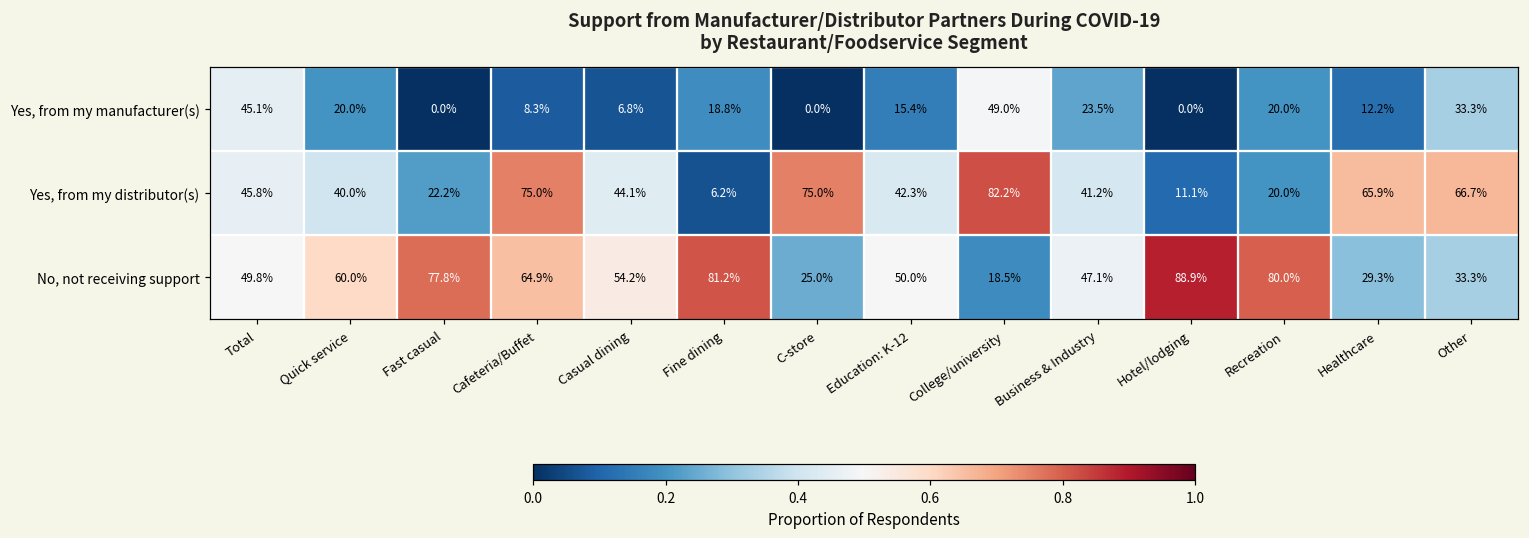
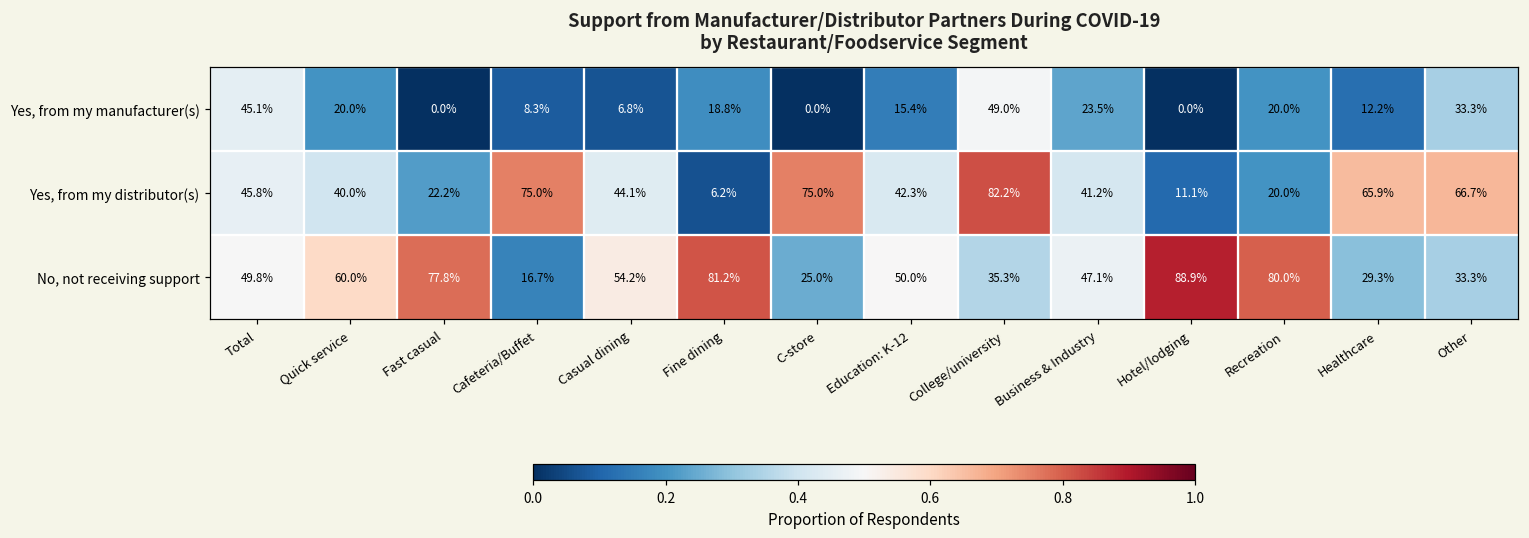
  {
    "Yes, from my manufacturer(s)": {
      "Total": "45.1%",
      "Quick service": "20.0%",
      "Fast casual": "0.0%",
      "Cafeteria/Buffet": "8.3%",
      "Casual dining": "6.8%",
      "Fine dining": "18.8%",
      "C-store": "0.0%",
      "Education: K-12": "15.4%",
      "College/university": "49.0%",
      "Business & Industry": "23.5%",
      "Hotel/lodging": "0.0%",
      "Recreation": "20.0%",
      "Healthcare": "12.2%",
      "Other": "33.3%"
    },
    "Yes, from my distributor(s)": {
      "Total": "45.8%",
      "Quick service": "40.0%",
      "Fast casual": "22.2%",
      "Cafeteria/Buffet": "75.0%",
      "Casual dining": "44.1%",
      "Fine dining": "6.2%",
      "C-store": "75.0%",
      "Education: K-12": "42.3%",
      "College/university": "82.2%",
      "Business & Industry": "41.2%",
      "Hotel/lodging": "11.1%",
      "Recreation": "20.0%",
      "Healthcare": "65.9%",
      "Other": "66.7%"
    },
    "No, not receiving support": {
      "Total": "49.8%",
      "Quick service": "60.0%",
      "Fast casual": "77.8%",
-     "Cafeteria/Buffet": "64.9%",
+     "Cafeteria/Buffet": "16.7%",
      "Casual dining": "54.2%",
      "Fine dining": "81.2%",
      "C-store": "25.0%",
      "Education: K-12": "50.0%",
-     "College/university": "18.5%",
+     "College/university": "35.3%",
      "Business & Industry": "47.1%",
      "Hotel/lodging": "88.9%",
      "Recreation": "80.0%",
      "Healthcare": "29.3%",
      "Other": "33.3%"
    }
  }
